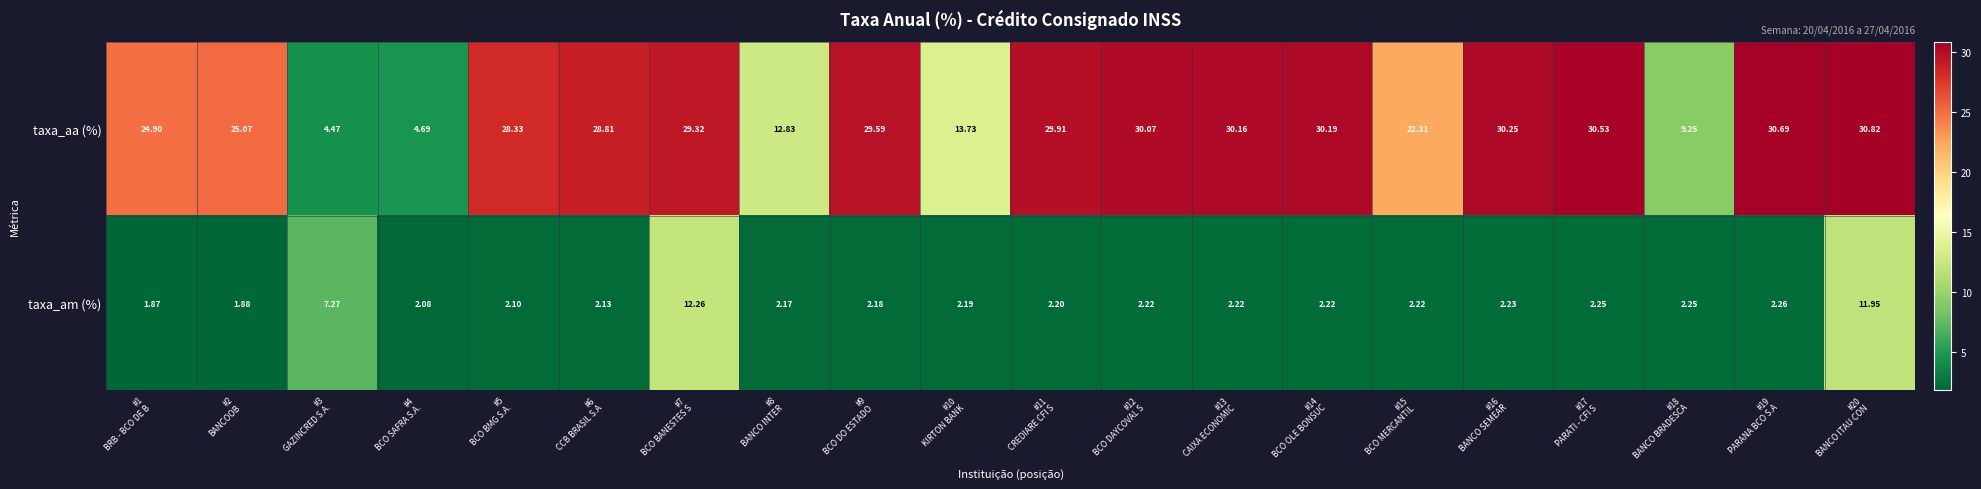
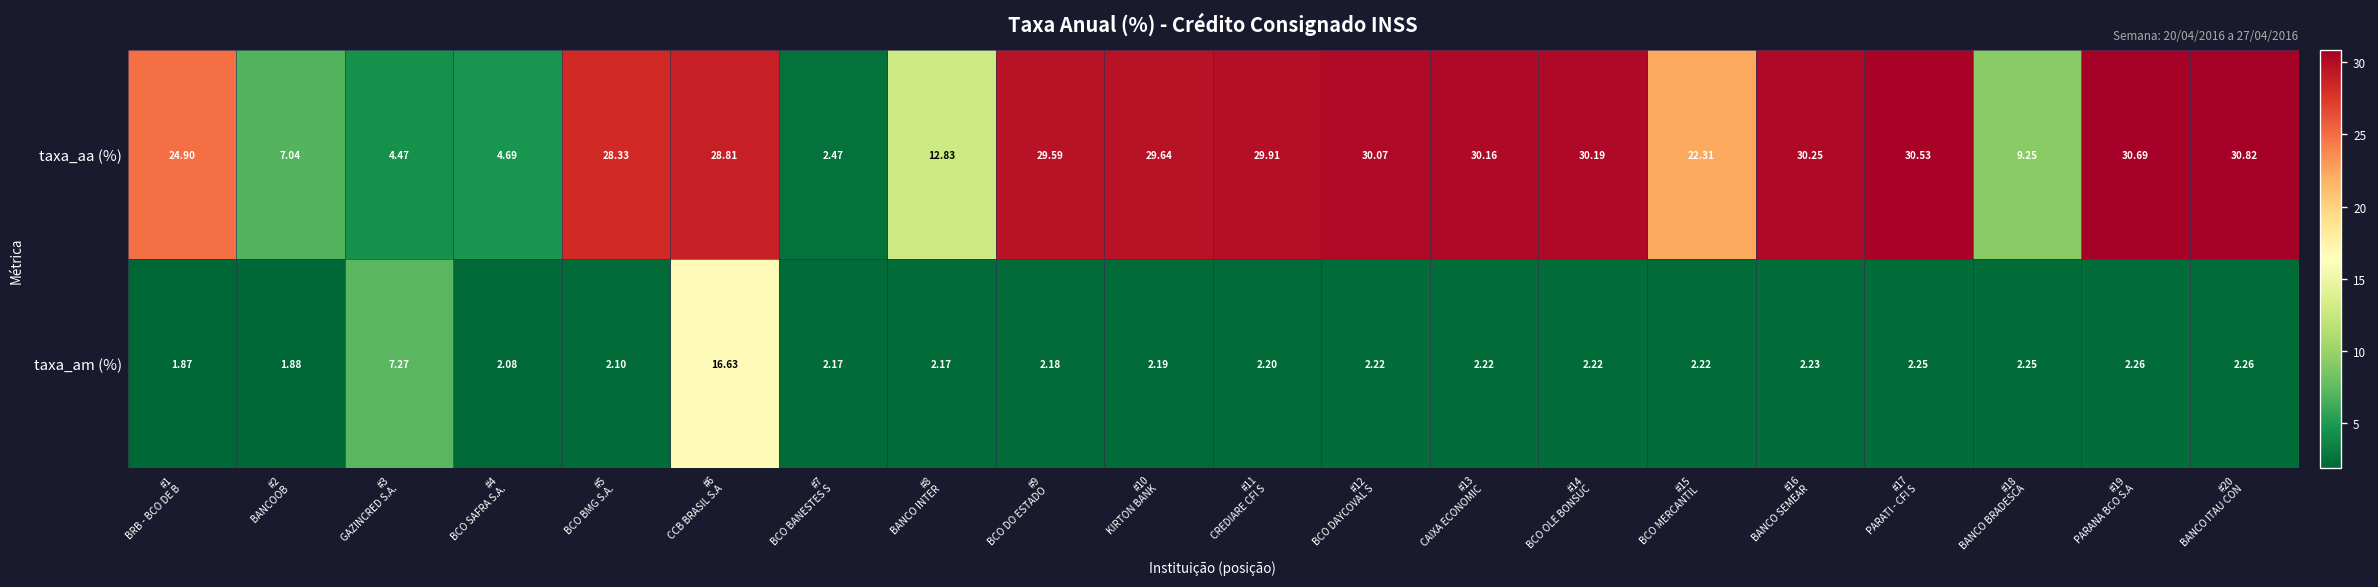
  {
    "taxa_aa (%)": {
      "#1 BRB - BCO DE B": 24.90,
-     "#2 BANCOOB": 25.07,
+     "#2 BANCOOB": 7.04,
      "#3 GAZINCRED S.A.": 4.47,
      "#4 BCO SAFRA S.A.": 4.69,
      "#5 BCO BMG S.A.": 28.33,
      "#6 CCB BRASIL S.A": 28.81,
-     "#7 BCO BANESTES S": 29.32,
+     "#7 BCO BANESTES S": 2.47,
      "#8 BANCO INTER": 12.83,
      "#9 BCO DO ESTADO": 29.59,
-     "#10 KIRTON BANK": 13.73,
+     "#10 KIRTON BANK": 29.64,
      "#11 CREDIARE CFI S": 29.91,
      "#12 BCO DAYCOVAL S": 30.07,
      "#13 CAIXA ECONOMIC": 30.16,
      "#14 BCO OLE BONSUC": 30.19,
      "#15 BCO MERCANTIL": 22.31,
      "#16 BANCO SEMEAR": 30.25,
      "#17 PARATI - CFI S": 30.53,
      "#18 BANCO BRADESCA": 9.25,
      "#19 PARANA BCO S.A": 30.69,
      "#20 BANCO ITAU CON": 30.82
    },
    "taxa_am (%)": {
      "#1 BRB - BCO DE B": 1.87,
      "#2 BANCOOB": 1.88,
      "#3 GAZINCRED S.A.": 7.27,
      "#4 BCO SAFRA S.A.": 2.08,
      "#5 BCO BMG S.A.": 2.10,
-     "#6 CCB BRASIL S.A": 2.13,
-     "#7 BCO BANESTES S": 12.26,
+     "#6 CCB BRASIL S.A": 16.63,
+     "#7 BCO BANESTES S": 2.17,
      "#8 BANCO INTER": 2.17,
      "#9 BCO DO ESTADO": 2.18,
      "#10 KIRTON BANK": 2.19,
      "#11 CREDIARE CFI S": 2.20,
      "#12 BCO DAYCOVAL S": 2.22,
      "#13 CAIXA ECONOMIC": 2.22,
      "#14 BCO OLE BONSUC": 2.22,
      "#15 BCO MERCANTIL": 2.22,
      "#16 BANCO SEMEAR": 2.23,
      "#17 PARATI - CFI S": 2.25,
      "#18 BANCO BRADESCA": 2.25,
      "#19 PARANA BCO S.A": 2.26,
-     "#20 BANCO ITAU CON": 11.95
+     "#20 BANCO ITAU CON": 2.26
    }
  }
